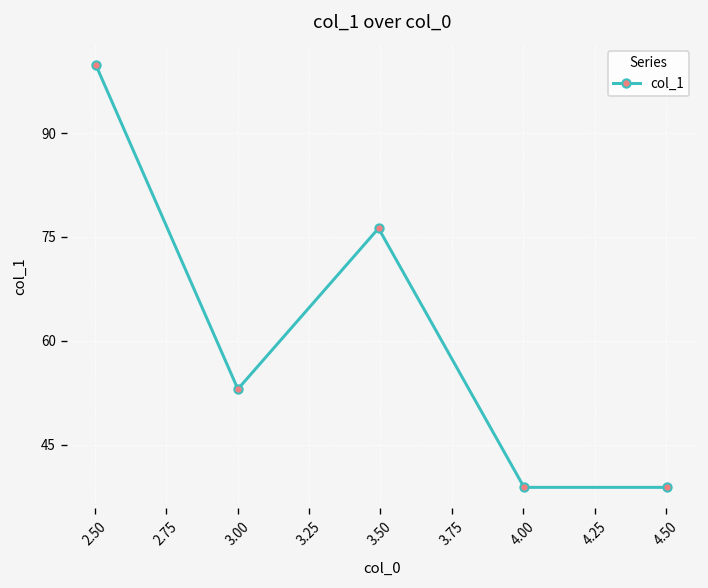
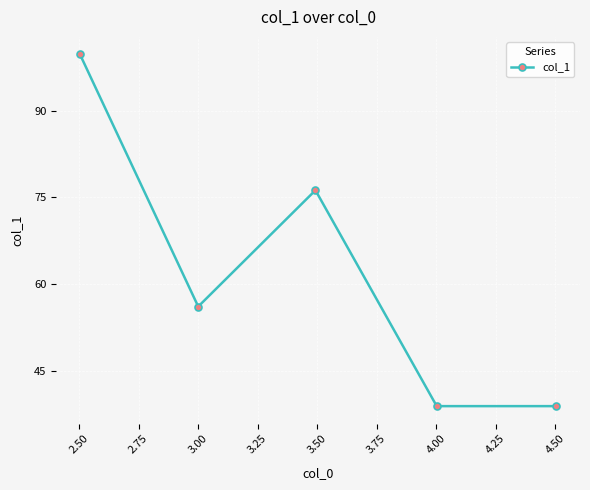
  {
    "2.50": 100,
-   "3.00": 53,
+   "3.00": 56,
    "3.50": 76,
    "4.00": 39,
    "4.50": 39
  }
